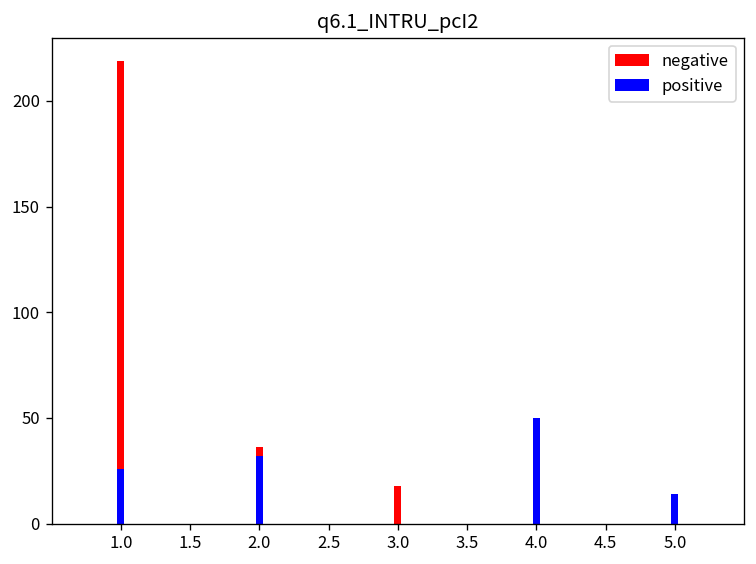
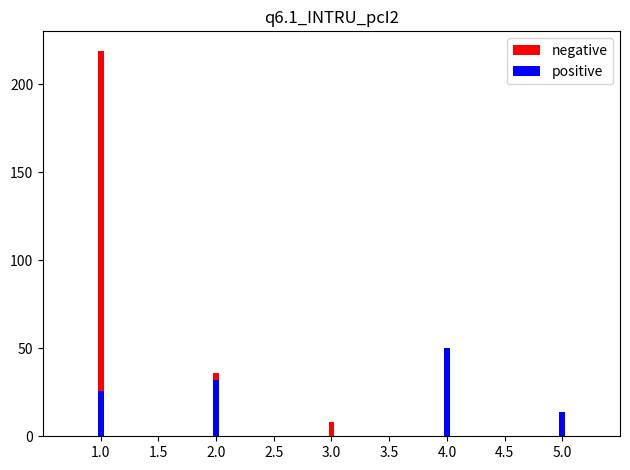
  {
    "negative": {
      "1.0": 219,
      "2.0": 36,
-     "3.0": 18,
+     "3.0": 8,
      "4.0": 0,
      "5.0": 0
    },
    "positive": {
      "3.0": 0,
      "4.0": 50,
      "5.0": 14
    }
  }
